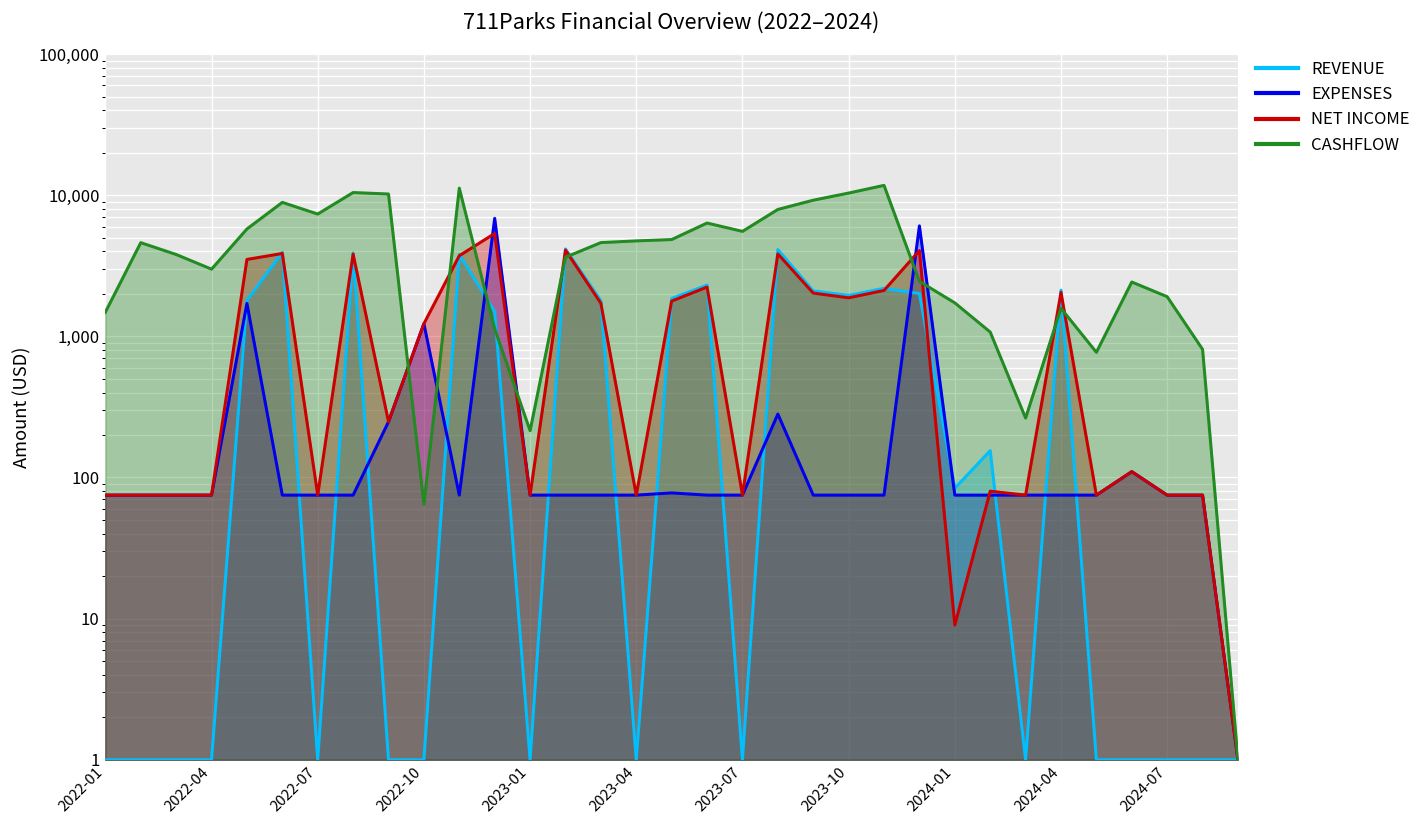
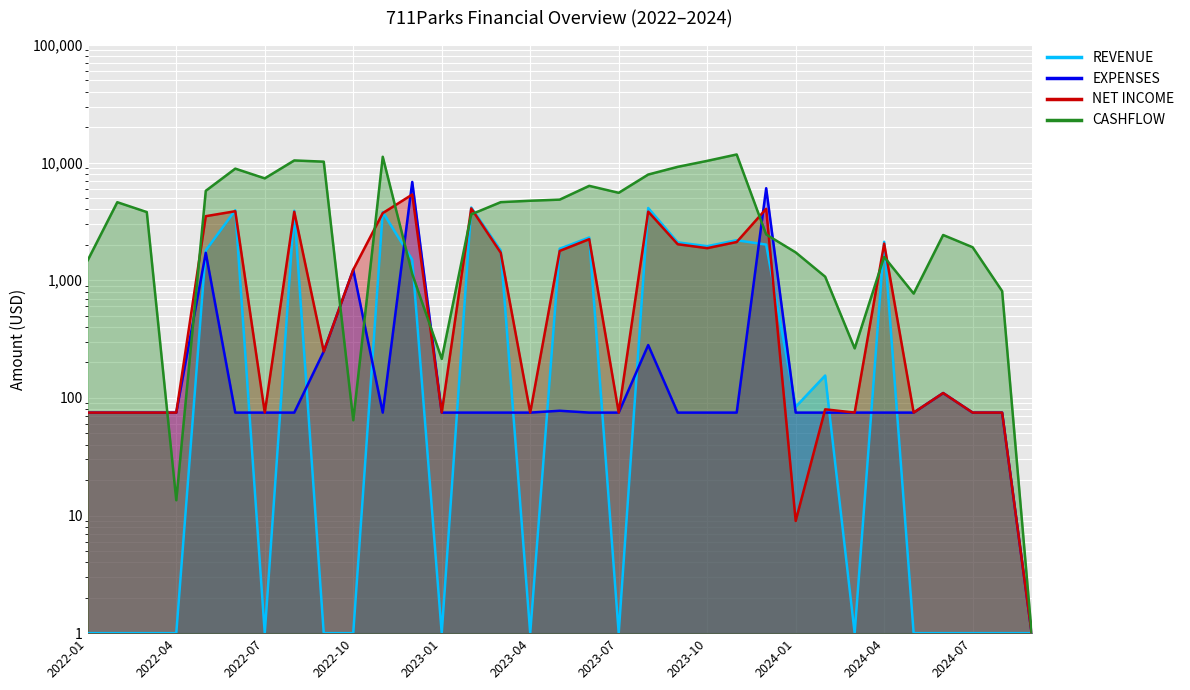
  {
    "REVENUE": {
      "2022-01": "1",
      "2022-04": "1",
      "2022-07": "1",
      "2022-10": "1",
      "2023-01": "1",
      "2023-04": "1",
      "2023-07": "1",
      "2024-01": "80",
      "2024-07": "1"
    },
    "EXPENSES": {
      "2023-10": "80",
      "2024-01": "80",
      "2024-04": "80"
    },
    "NET INCOME": {
      "2024-01": "9"
    },
    "CASHFLOW": {
      "2022-01": "1,500",
-     "2022-04": "3,000",
+     "2022-04": "13",
      "2022-07": "7,000",
      "2022-10": "60",
      "2023-01": "210",
      "2023-04": "4,700",
      "2023-07": "6,000",
      "2023-10": "10,000",
      "2024-01": "1,700",
      "2024-04": "1,600",
      "2024-07": "1,900"
    }
  }
